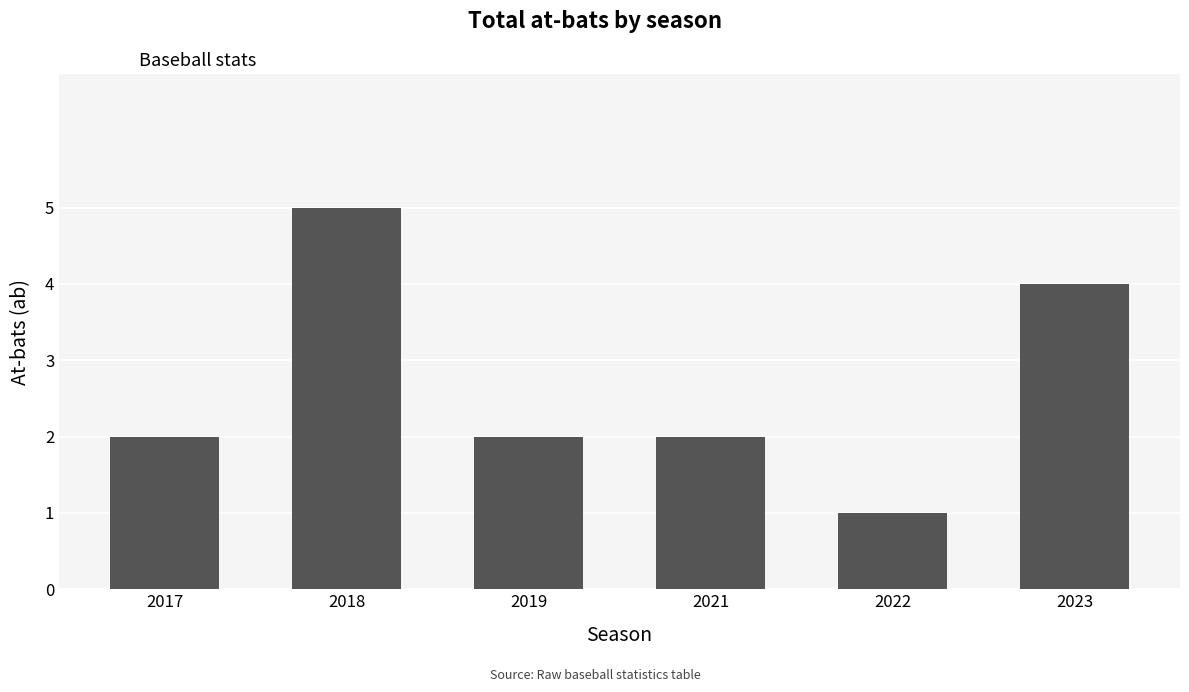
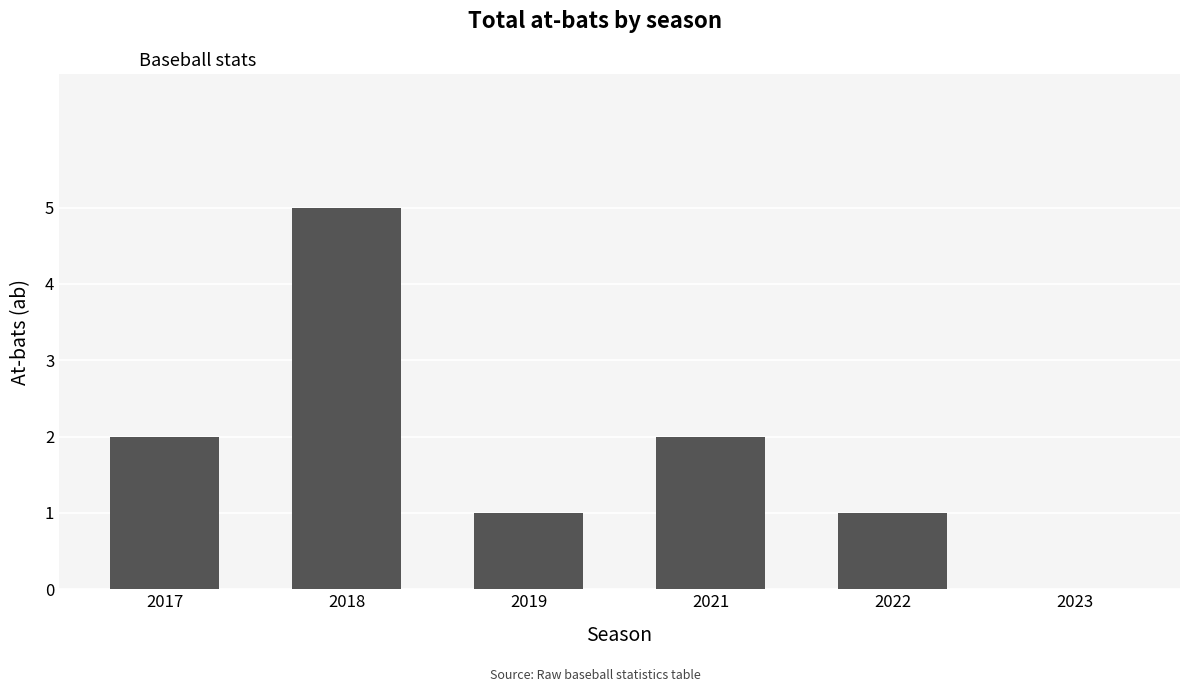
  {
    "2017": 2,
    "2018": 5,
-   "2019": 2,
+   "2019": 1,
    "2021": 2,
    "2022": 1,
-   "2023": 4
+   "2023": 0
  }
